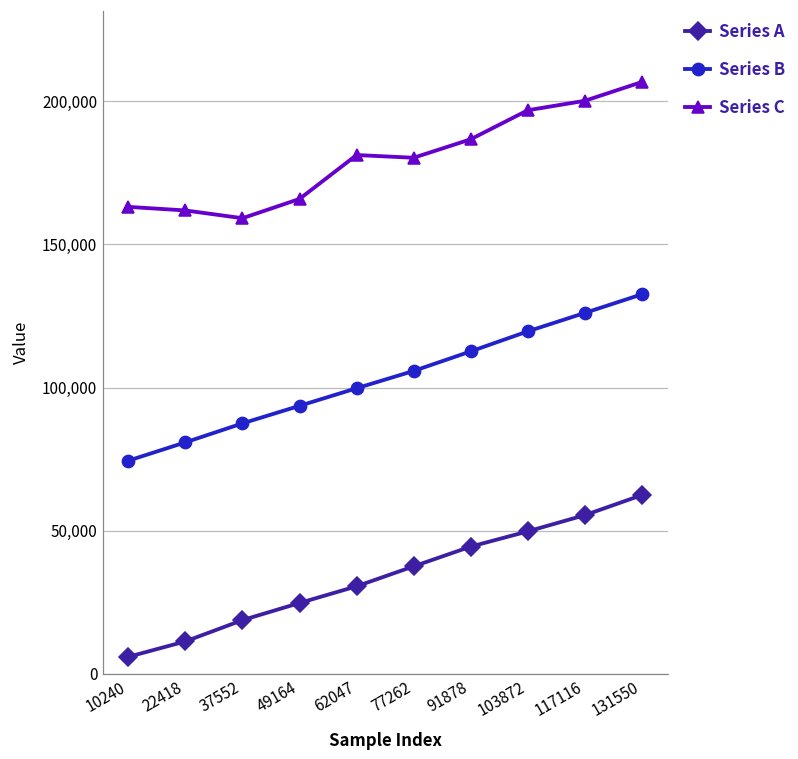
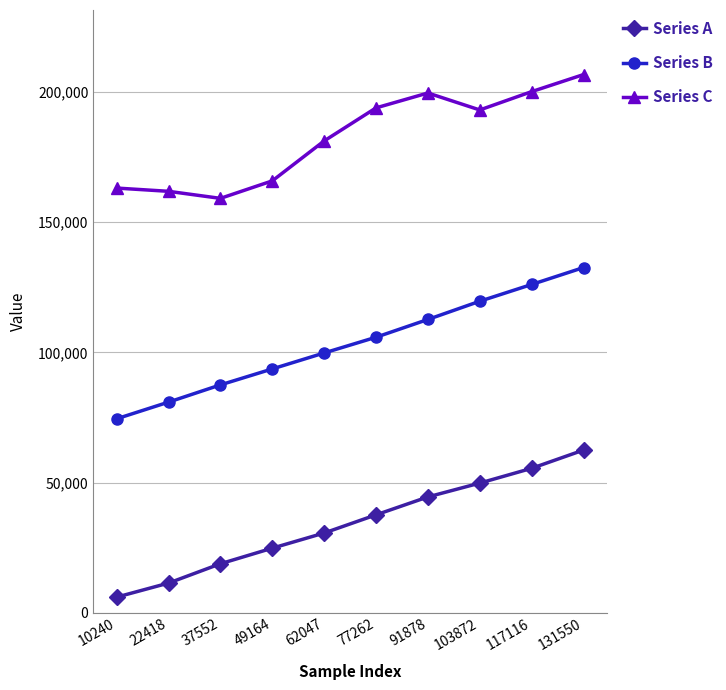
  {
    "Series C": {
      "10240": "163,000",
      "22418": "162,000",
      "37552": "159,000",
      "49164": "166,000",
      "62047": "181,000",
-     "77262": "180,000",
-     "91878": "187,000",
-     "103872": "197,000",
+     "77262": "194,000",
+     "91878": "200,000",
+     "103872": "193,000",
      "117116": "200,000",
      "131550": "207,000"
    }
  }
